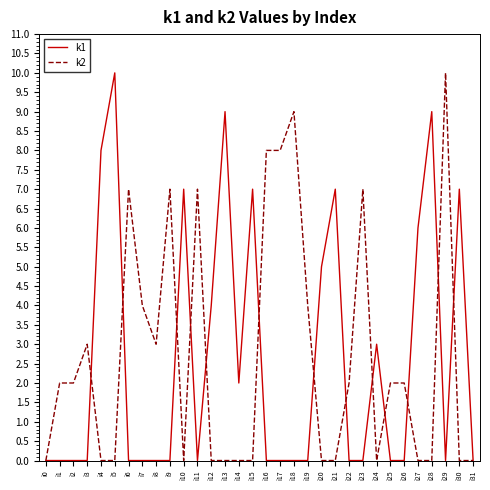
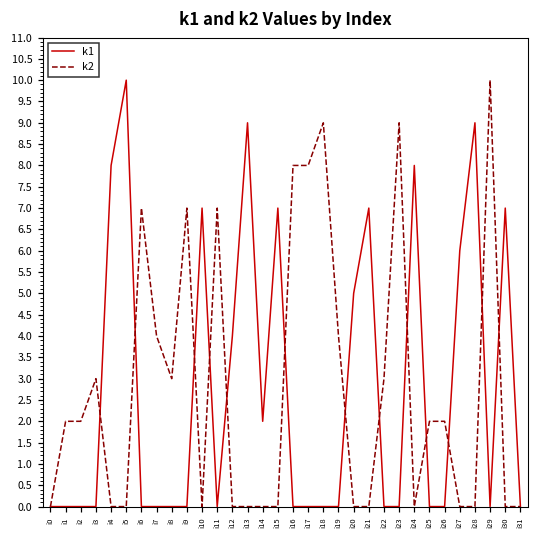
  {
    "k1": {
      "i1": 0,
      "i2": 0,
      "i3": 0,
      "i4": 8,
      "i5": 10,
      "i6": 0,
      "i7": 0,
      "i8": 0,
      "i9": 0,
      "i10": 7,
      "i11": 0,
      "i12": 4,
      "i13": 9,
      "i14": 2,
      "i15": 7,
      "i16": 0,
      "i17": 0,
      "i18": 0,
      "i19": 0,
      "i20": 5,
      "i21": 7,
      "i22": 0,
      "i23": 0,
-     "i24": 3,
+     "i24": 8,
      "i25": 0,
      "i26": 0,
      "i27": 6,
      "i28": 9,
      "i29": 0,
      "i30": 7
    },
    "k2": {
      "i1": 2,
      "i2": 2,
      "i3": 3,
      "i4": 0,
      "i5": 0,
      "i6": 7,
      "i7": 4,
      "i8": 3,
      "i9": 7,
      "i10": 0,
      "i11": 7,
      "i12": 0,
      "i13": 0,
      "i14": 0,
      "i15": 0,
      "i16": 8,
      "i17": 8,
      "i18": 9,
      "i19": 4,
      "i20": 0,
      "i21": 0,
-     "i22": 2,
-     "i23": 7,
+     "i22": 3,
+     "i23": 9,
      "i24": 0,
      "i25": 2,
      "i26": 2,
      "i27": 0,
      "i28": 0,
      "i29": 10,
      "i30": 0
    }
  }
